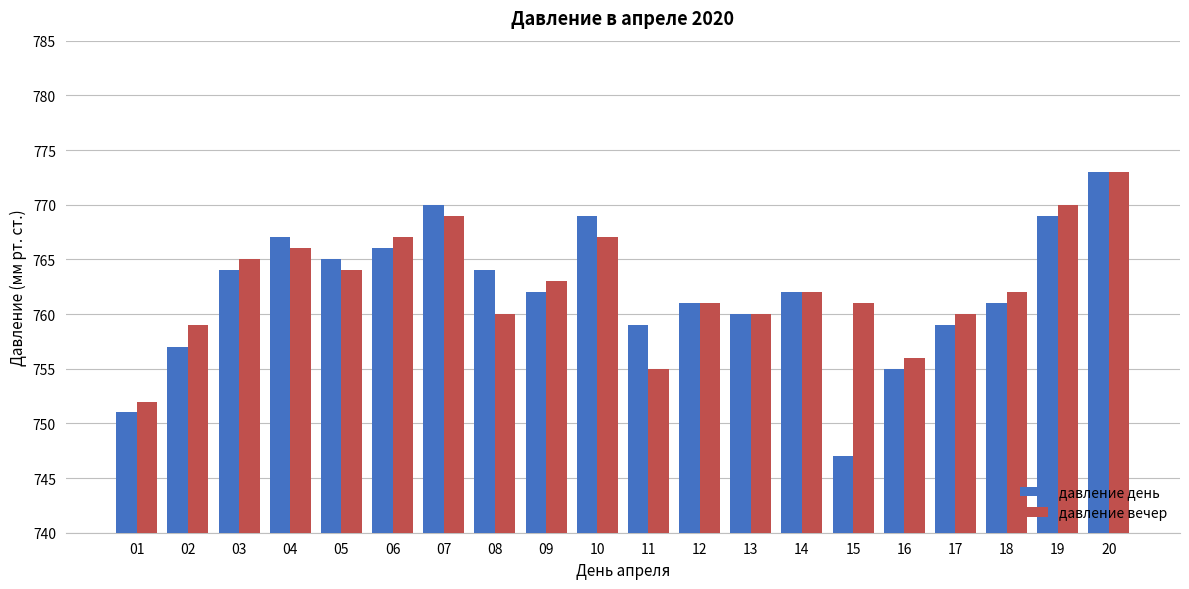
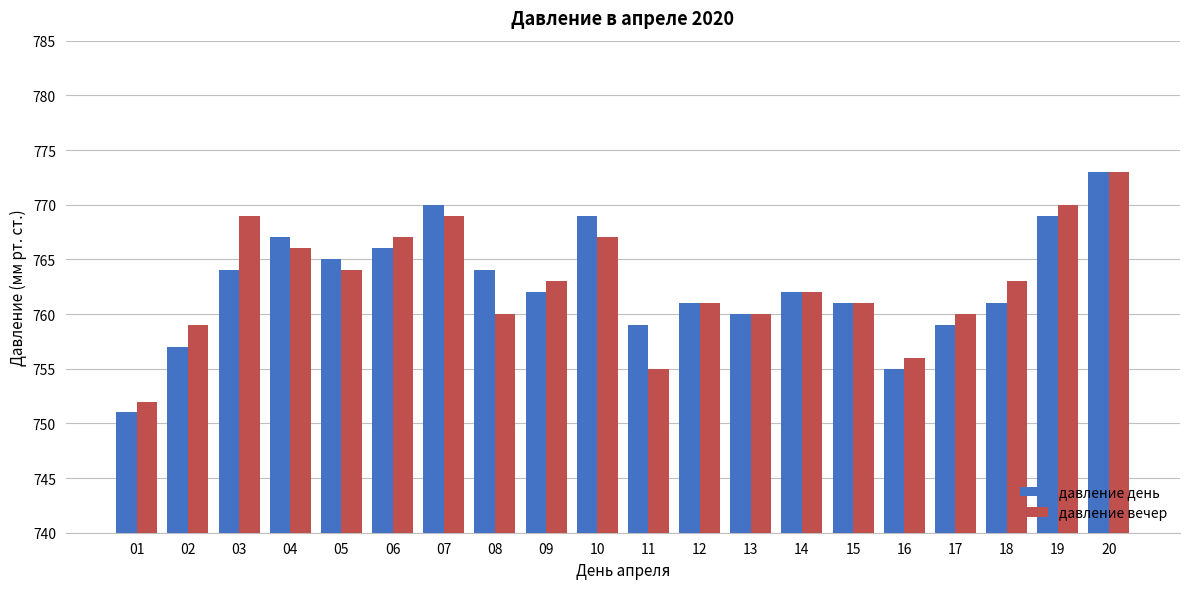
  {
    "давление день": {
      "01": 751,
      "02": 757,
      "03": 764,
      "04": 767,
      "05": 765,
      "06": 766,
      "07": 770,
      "08": 764,
      "09": 762,
      "10": 769,
      "11": 759,
      "12": 761,
      "13": 760,
      "14": 762,
-     "15": 747,
+     "15": 761,
      "16": 755,
      "17": 759,
      "18": 761,
      "19": 769,
      "20": 773
    },
    "давление вечер": {
      "01": 752,
      "02": 759,
-     "03": 765,
+     "03": 769,
      "04": 766,
      "05": 764,
      "06": 767,
      "07": 769,
      "08": 760,
      "09": 763,
      "10": 767,
      "11": 755,
      "12": 761,
      "13": 760,
      "14": 762,
      "15": 761,
      "16": 756,
      "17": 760,
-     "18": 762,
+     "18": 763,
      "19": 770,
      "20": 773
    }
  }
